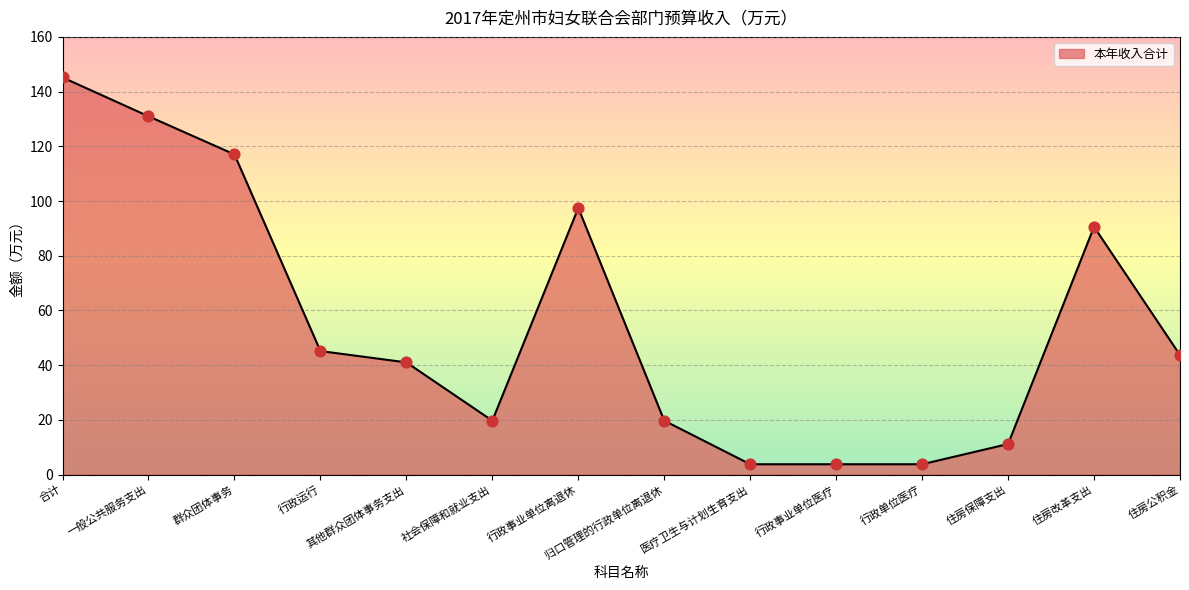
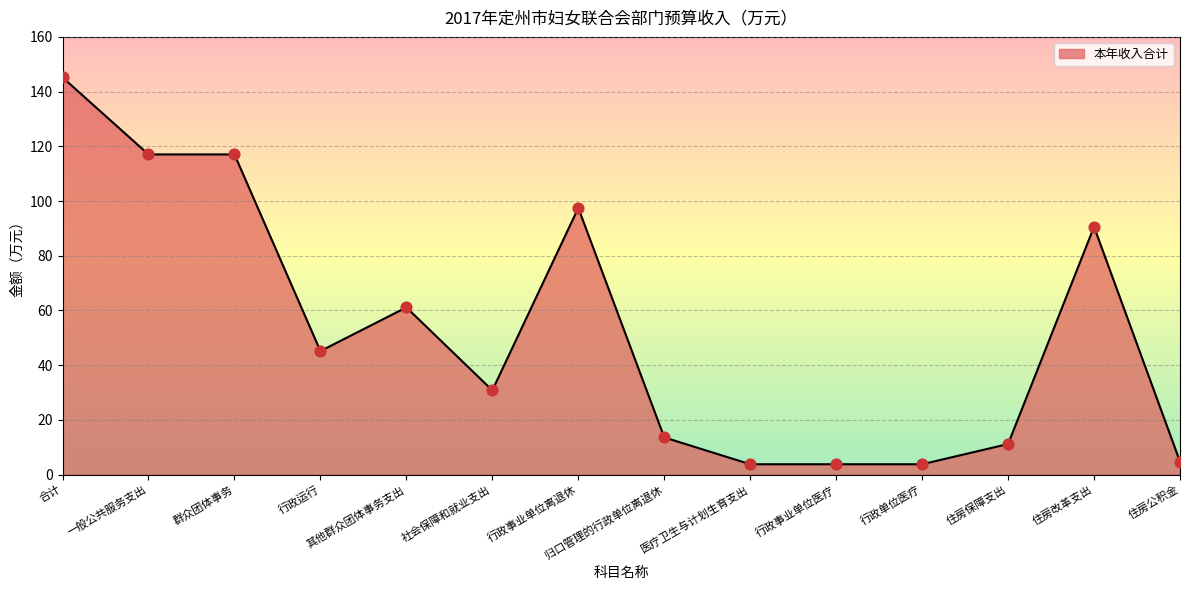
  {
    "合计": 145,
-   "一般公共服务支出": 131,
+   "一般公共服务支出": 117,
    "群众团体事务": 117,
    "行政运行": 45,
-   "其他群众团体事务支出": 41,
-   "社会保障和就业支出": 20,
+   "其他群众团体事务支出": 61,
+   "社会保障和就业支出": 31,
    "行政事业单位离退休": 97,
-   "归口管理的行政单位离退休": 20,
+   "归口管理的行政单位离退休": 14,
    "医疗卫生与计划生育支出": 4,
    "行政事业单位医疗": 4,
    "行政单位医疗": 4,
    "住房保障支出": 11,
    "住房改革支出": 91,
-   "住房公积金": 44
+   "住房公积金": 5
  }
